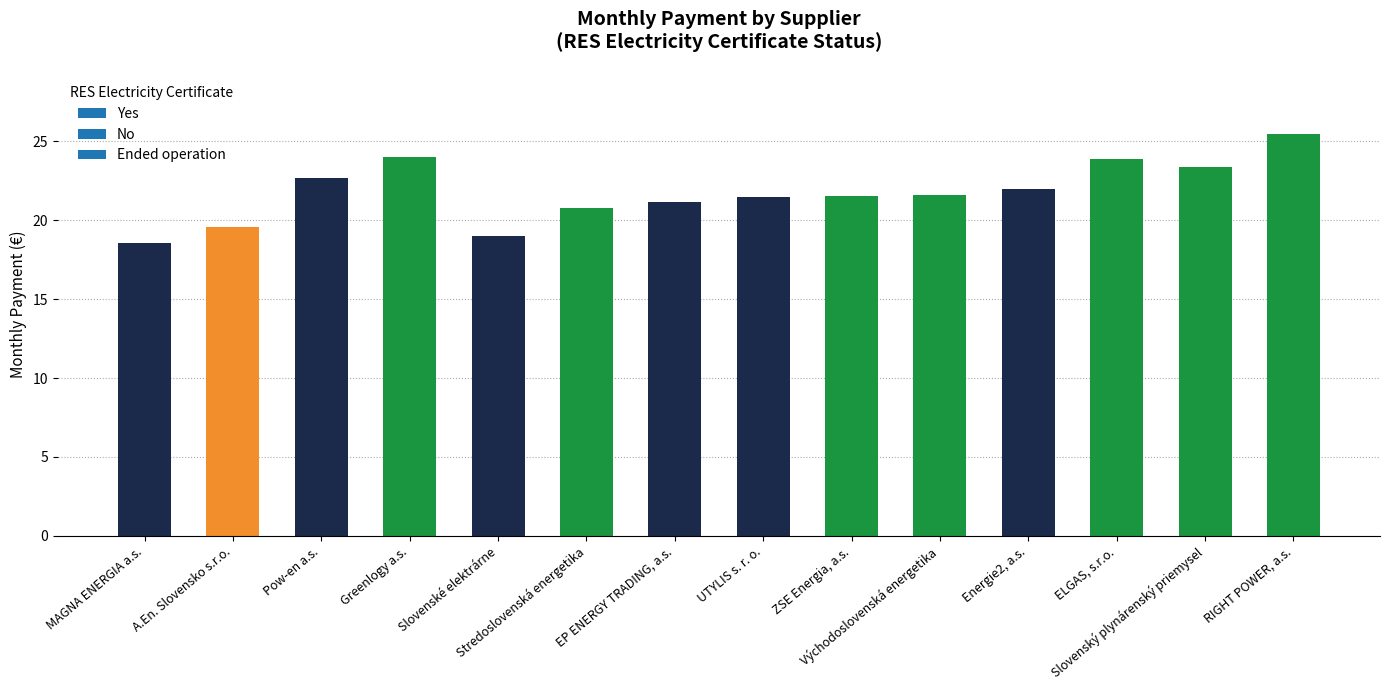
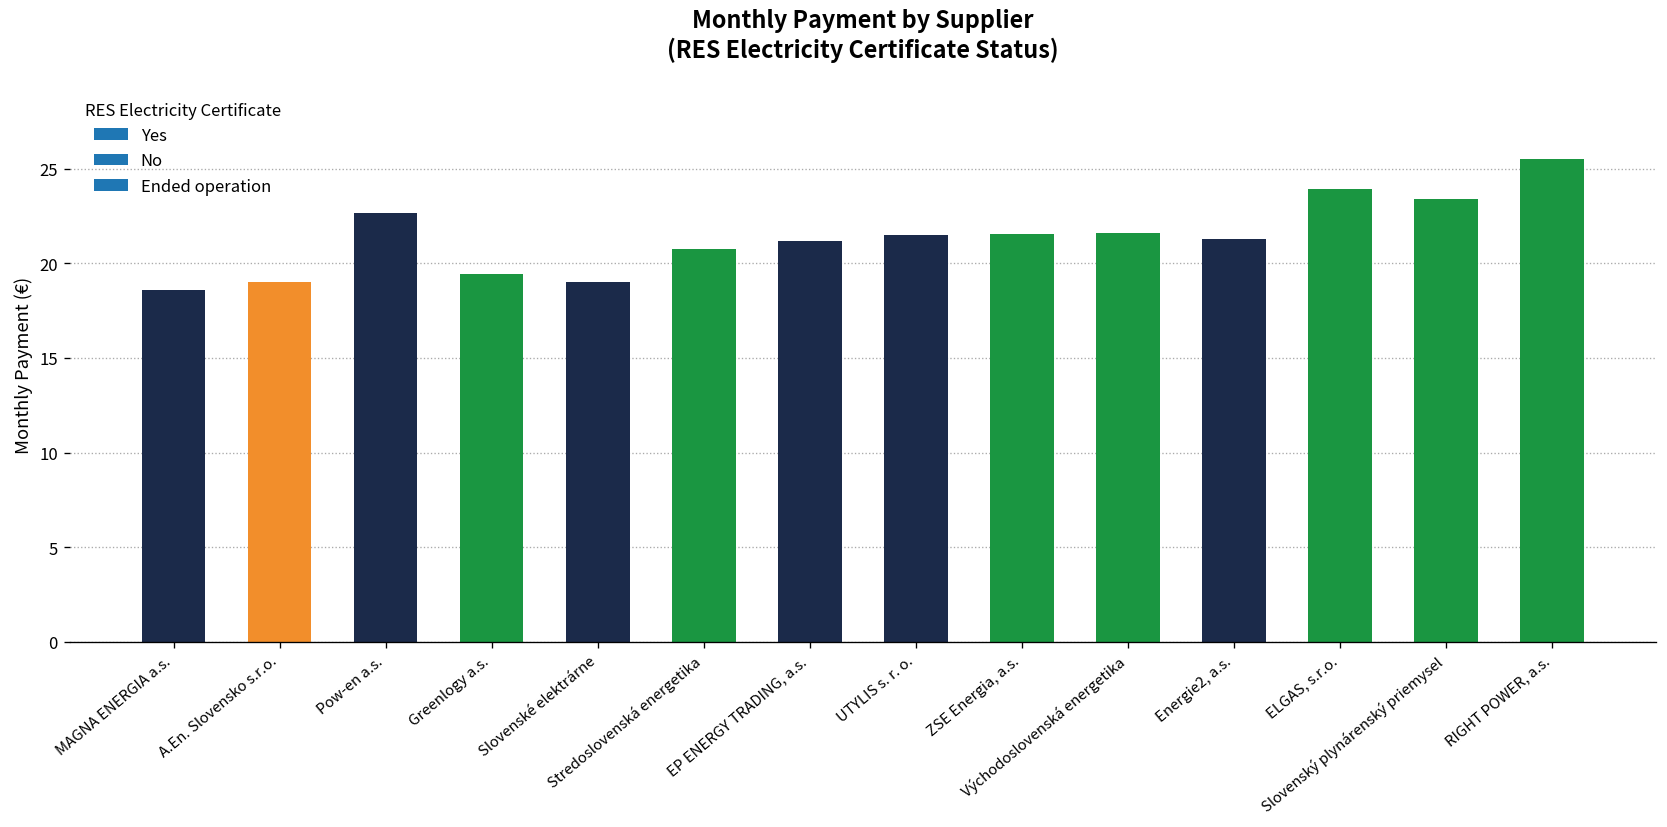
  {
    "MAGNA ENERGIA a.s.": 18.6,
-   "A.En. Slovensko s.r.o.": 19.6,
+   "A.En. Slovensko s.r.o.": 19.0,
    "Pow-en a.s.": 22.7,
-   "Greenlogy a.s.": 24.0,
+   "Greenlogy a.s.": 19.4,
    "Slovenské elektrárne": 19.0,
    "Stredoslovenská energetika": 20.8,
    "EP ENERGY TRADING, a.s.": 21.2,
    "UTYLIS s. r. o.": 21.5,
    "ZSE Energia, a.s.": 21.5,
    "Východoslovenská energetika": 21.6,
-   "Energie2, a.s.": 22.0,
+   "Energie2, a.s.": 21.3,
    "ELGAS, s.r.o.": 23.9,
    "Slovenský plynárenský priemysel": 23.4,
    "RIGHT POWER, a.s.": 25.5
  }
